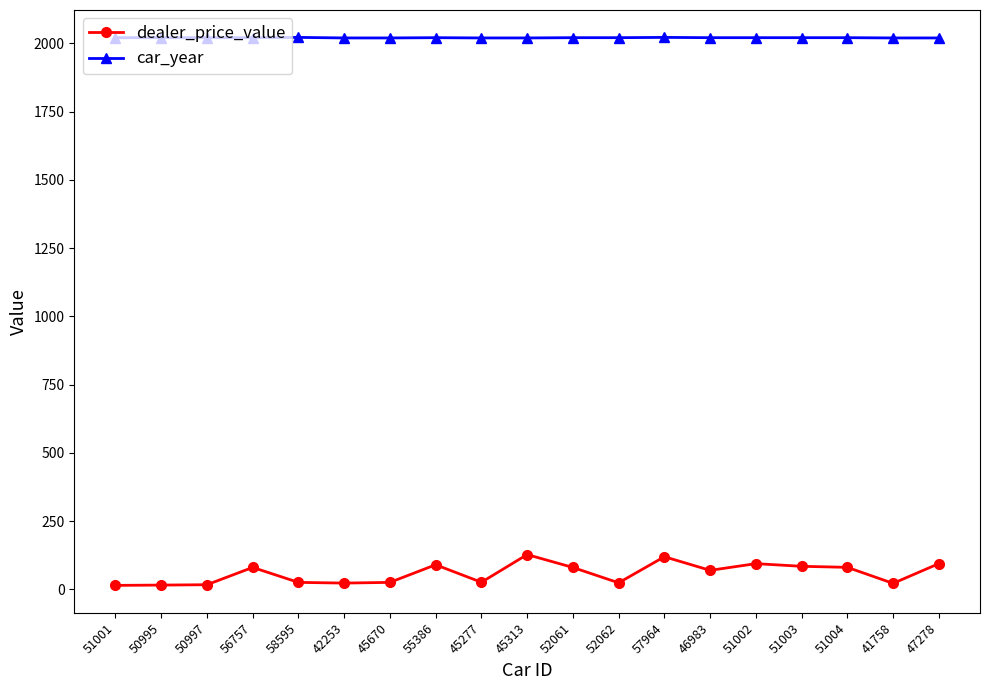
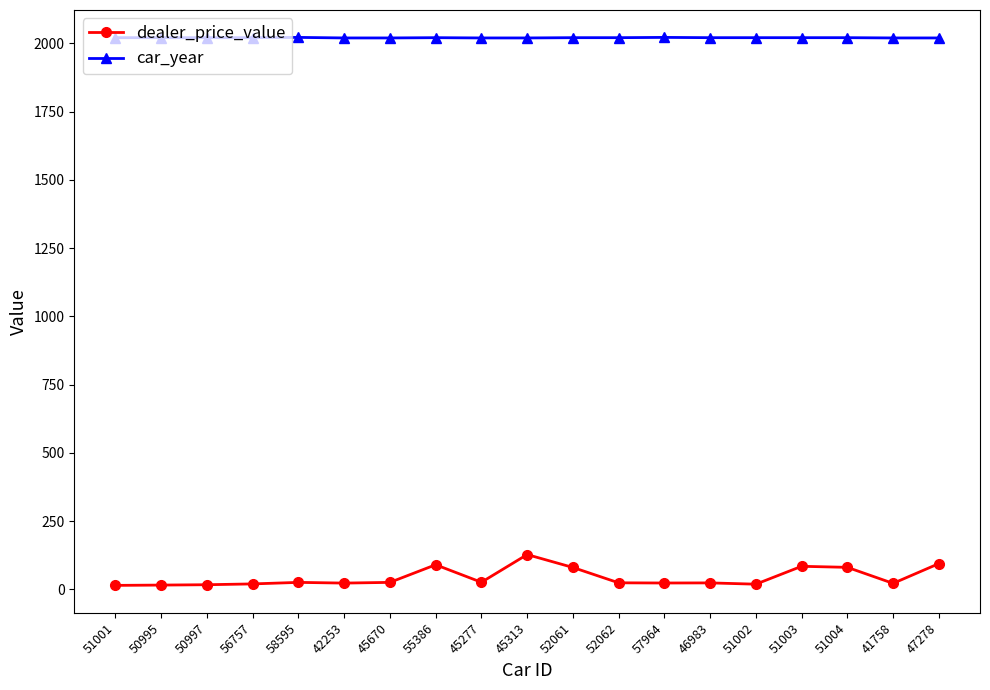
  {
    "dealer_price_value": {
      "51001": 10,
      "50995": 20,
      "50997": 20,
-     "56757": 80,
+     "56757": 20,
      "58595": 30,
      "42253": 20,
      "45670": 30,
      "55386": 90,
      "45277": 30,
      "45313": 130,
      "52061": 80,
      "52062": 20,
-     "57964": 120,
-     "46983": 70,
-     "51002": 90,
+     "57964": 20,
+     "46983": 20,
+     "51002": 20,
      "51003": 80,
      "51004": 80,
      "41758": 20,
      "47278": 90
    },
    "car_year": {
      "58595": 2020,
      "42253": 2020,
      "45670": 2020,
      "55386": 2020,
      "45277": 2020,
      "45313": 2020,
      "52061": 2020,
      "52062": 2020,
      "57964": 2020,
      "46983": 2020,
      "51002": 2020,
      "51003": 2020,
      "51004": 2020,
      "41758": 2020,
      "47278": 2020
    }
  }
